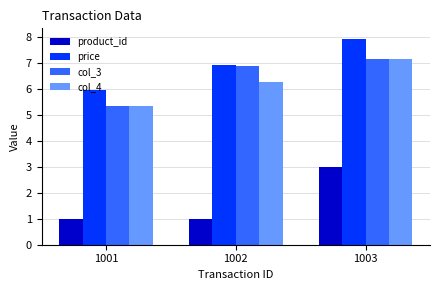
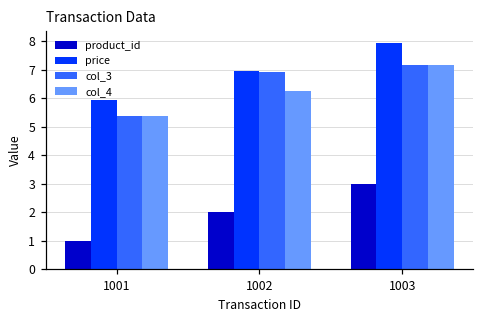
  {
    "product_id": {
      "1001": 1,
-     "1002": 1,
+     "1002": 2,
      "1003": 3
    },
    "price": {
      "1001": 6,
      "1002": 7,
      "1003": 8
    },
    "col_3": {
      "1001": 5.4,
      "1002": 6.9,
      "1003": 7.2
    },
    "col_4": {
      "1001": 5.4,
      "1002": 6.3,
      "1003": 7.2
    }
  }
